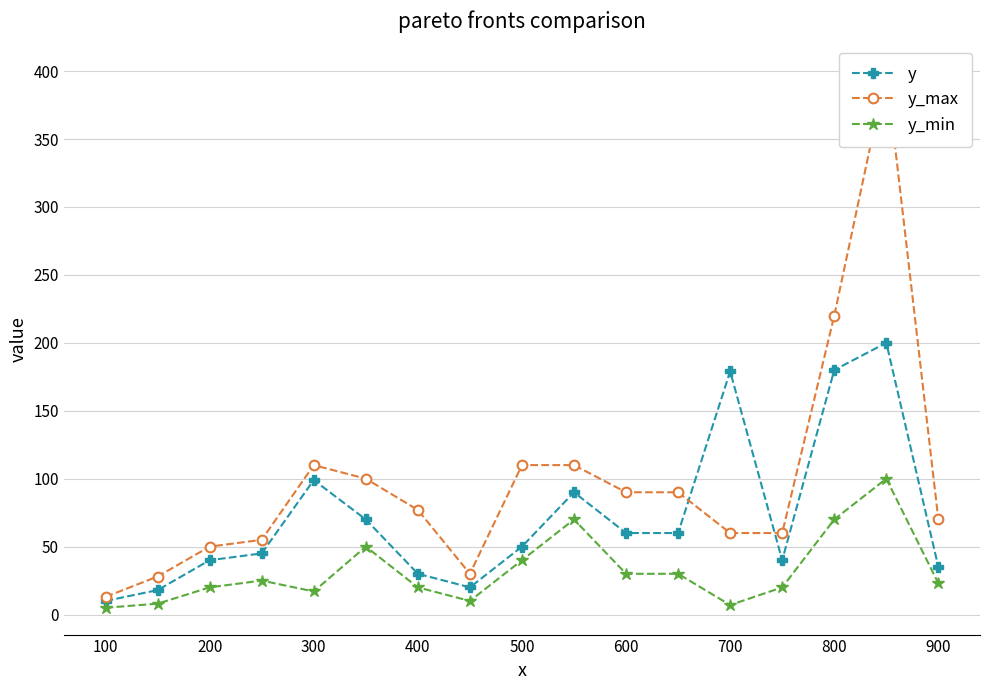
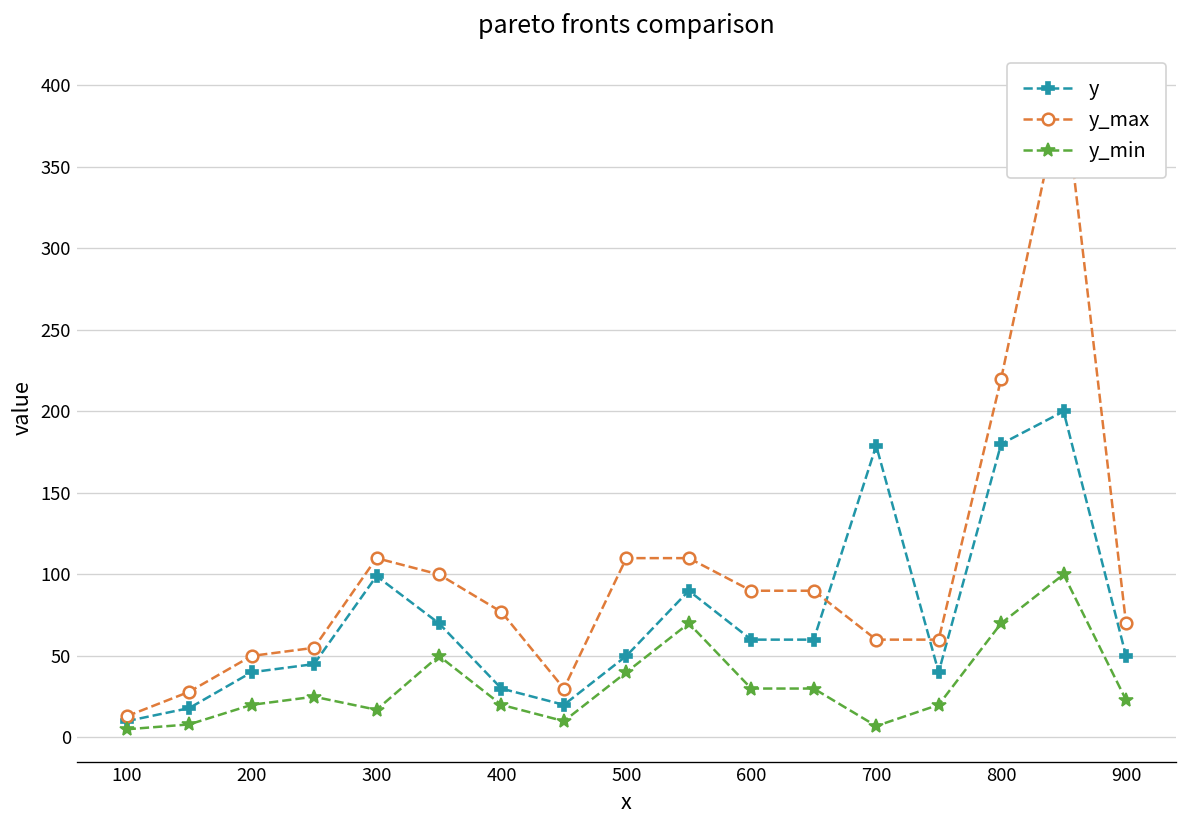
  {
    "y": {
      "100": 10,
      "200": 40,
      "300": 99,
      "400": 30,
      "500": 50,
      "600": 60,
      "700": 179,
      "800": 180,
-     "900": 35
+     "900": 50
    },
    "y_max": {
      "100": 13,
      "200": 50,
      "300": 110,
      "400": 77,
      "500": 110,
      "600": 90,
      "700": 60,
      "800": 220,
      "900": 70
    },
    "y_min": {
      "100": 5,
      "200": 20,
      "300": 17,
      "400": 20,
      "500": 40,
      "600": 30,
      "700": 7,
      "800": 70,
      "900": 23
    }
  }
